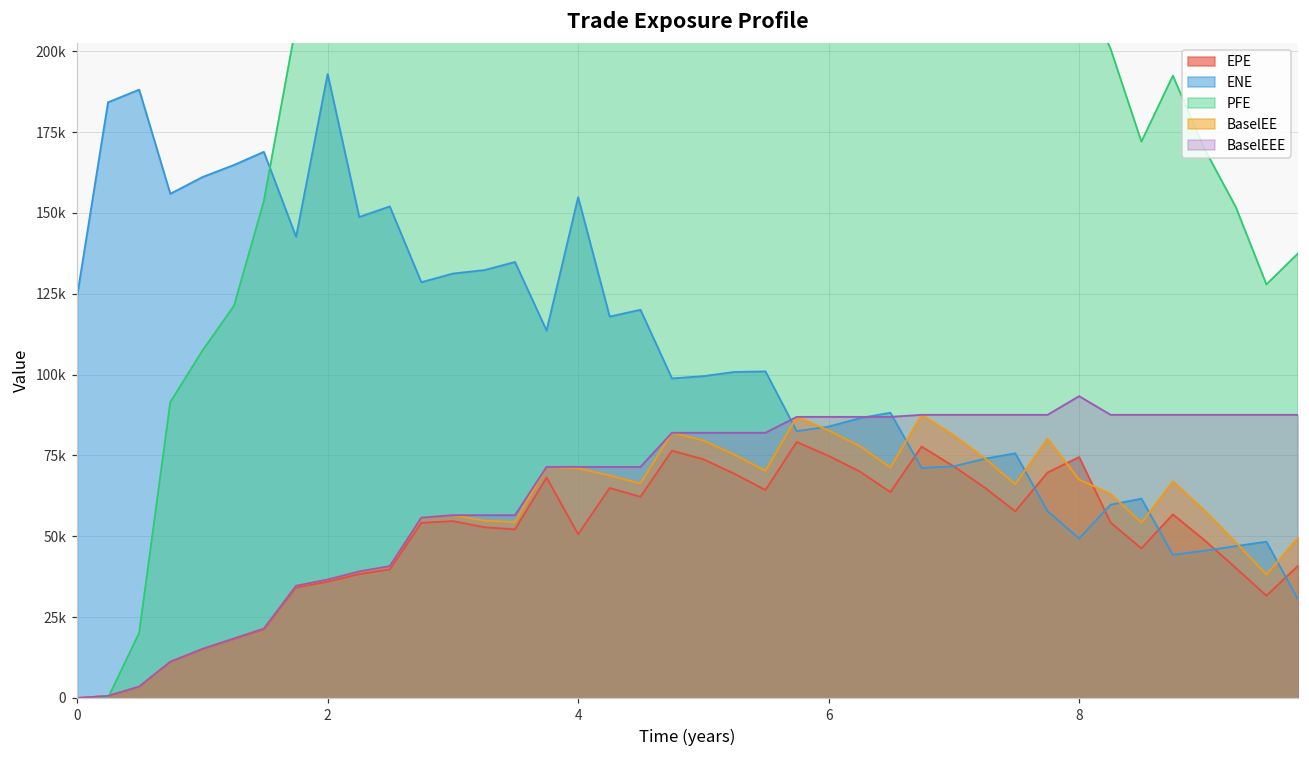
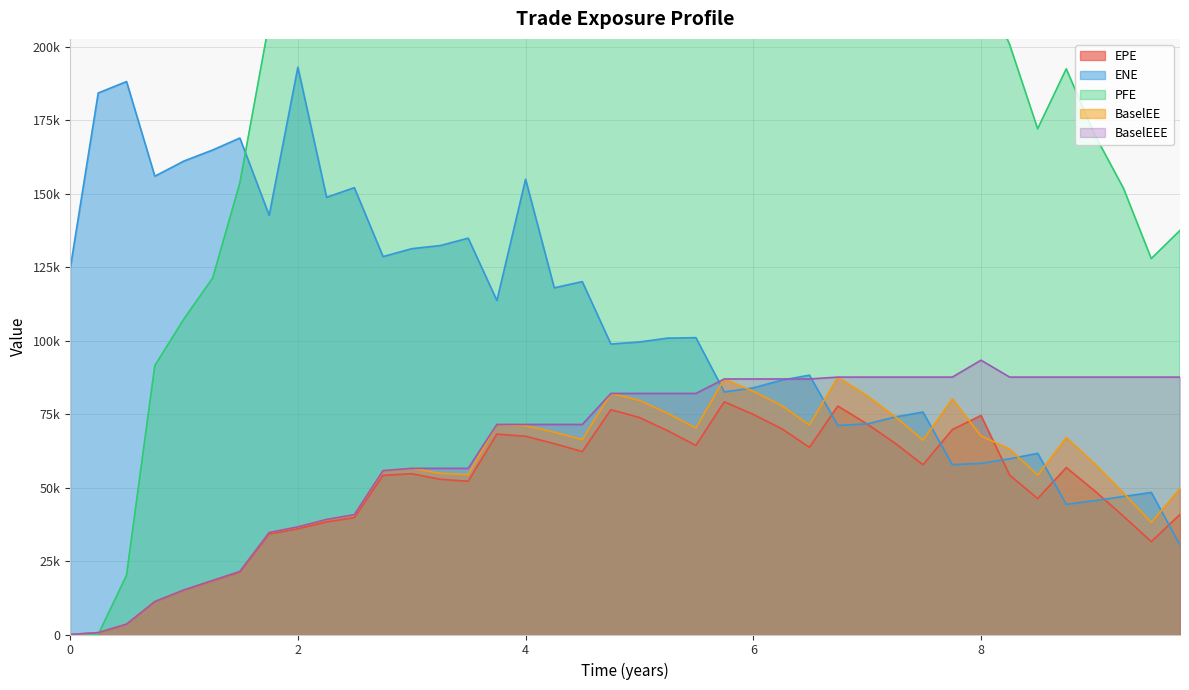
  {
    "EPE": {
-     "4": 51000,
+     "4": 67000,
      "8": 74000
    },
    "ENE": {
      "0": 124000,
      "2": 193000,
      "4": 155000,
-     "8": 49000
+     "8": 58000
    },
    "BaselEE": {
      "8": 68000
    },
    "BaselEEE": {
      "8": 93000
    }
  }
